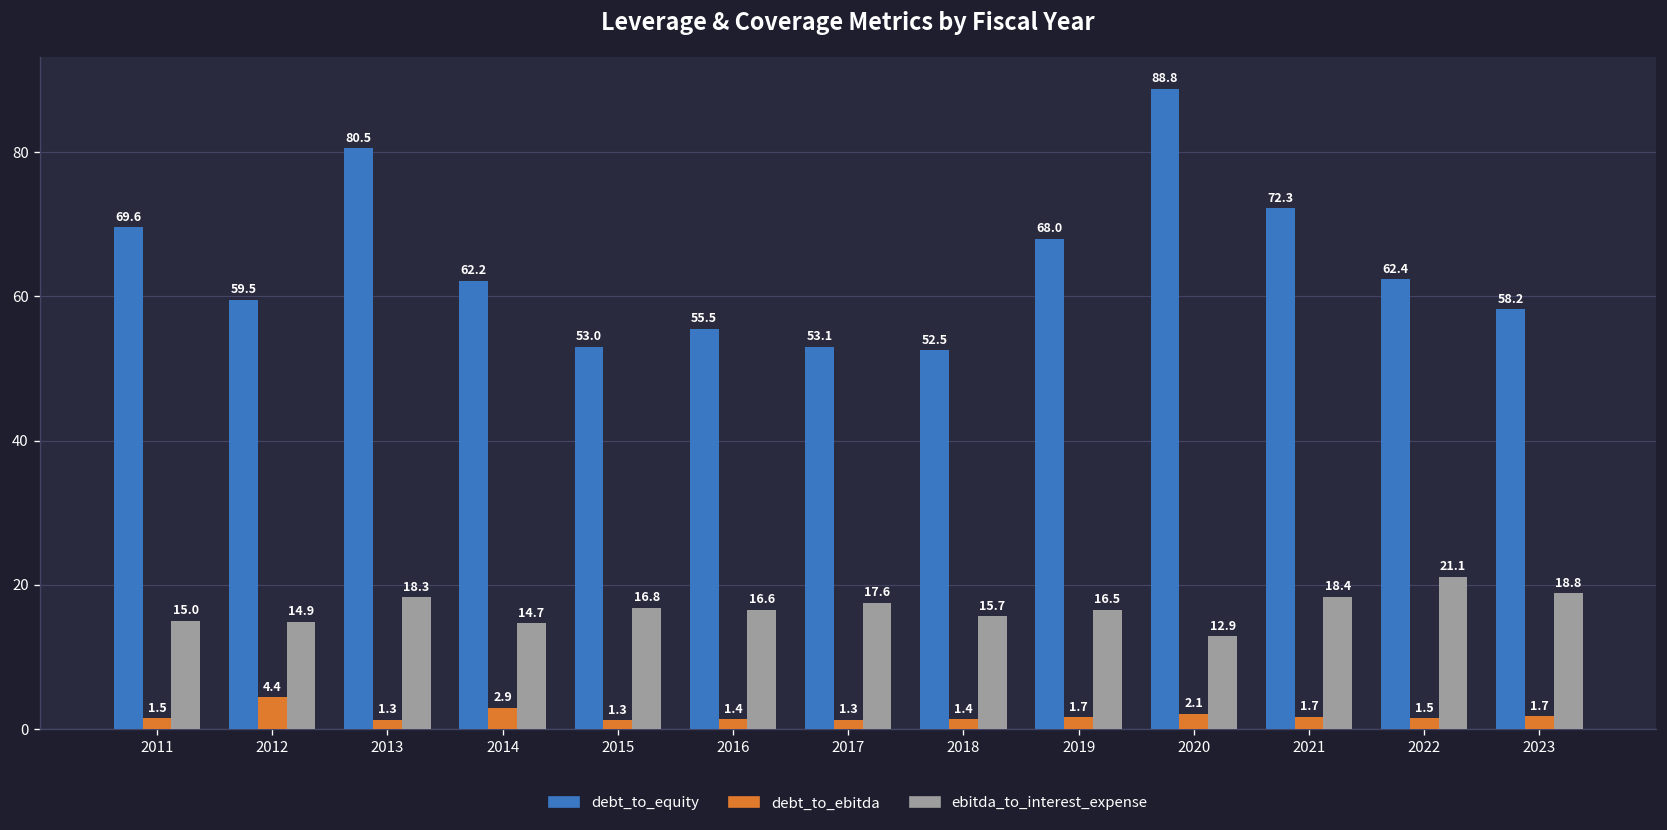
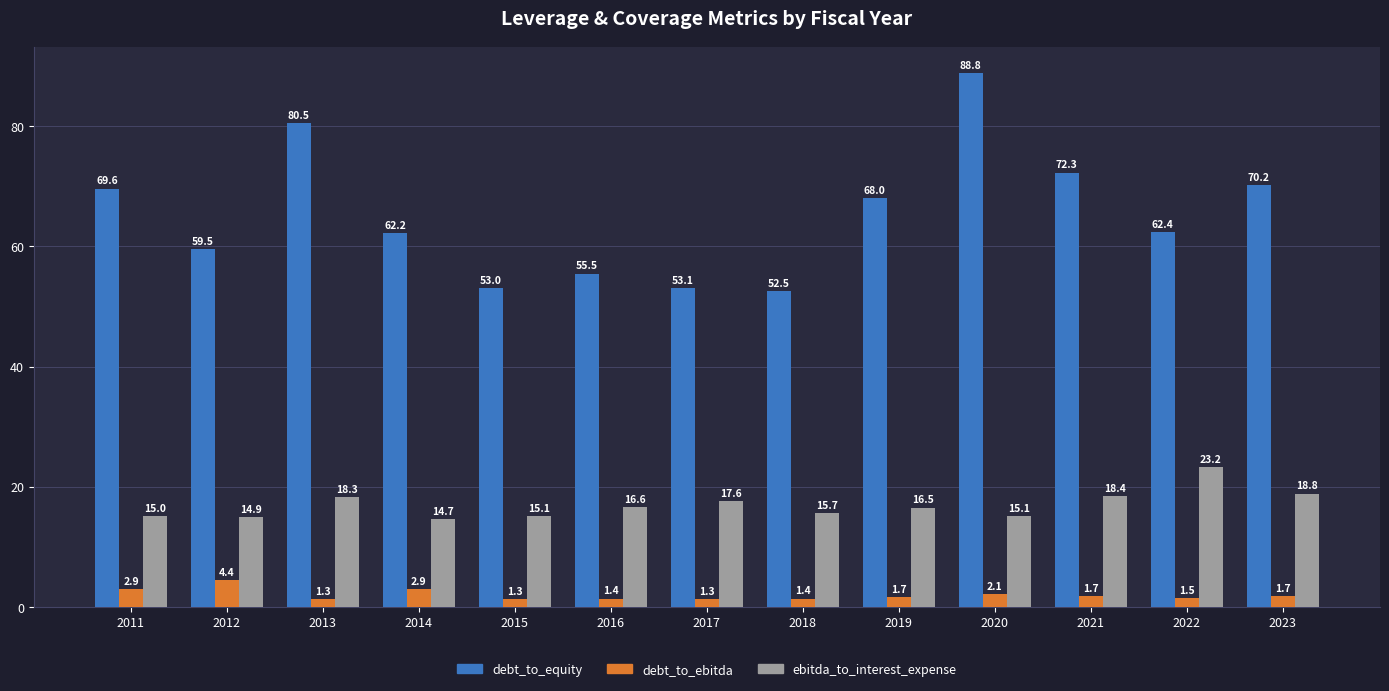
  {
    "debt_to_equity": {
      "2011": 69.6,
      "2012": 59.5,
      "2013": 80.5,
      "2014": 62.2,
      "2015": 53.0,
      "2016": 55.5,
      "2017": 53.1,
      "2018": 52.5,
      "2019": 68.0,
      "2020": 88.8,
      "2021": 72.3,
      "2022": 62.4,
-     "2023": 58.2
+     "2023": 70.2
    },
    "debt_to_ebitda": {
-     "2011": 1.5,
+     "2011": 2.9,
      "2012": 4.4,
      "2013": 1.3,
      "2014": 2.9,
      "2015": 1.3,
      "2016": 1.4,
      "2017": 1.3,
      "2018": 1.4,
      "2019": 1.7,
      "2020": 2.1,
      "2021": 1.7,
      "2022": 1.5,
      "2023": 1.7
    },
    "ebitda_to_interest_expense": {
      "2011": 15.0,
      "2012": 14.9,
      "2013": 18.3,
      "2014": 14.7,
-     "2015": 16.8,
+     "2015": 15.1,
      "2016": 16.6,
      "2017": 17.6,
      "2018": 15.7,
      "2019": 16.5,
-     "2020": 12.9,
+     "2020": 15.1,
      "2021": 18.4,
-     "2022": 21.1,
+     "2022": 23.2,
      "2023": 18.8
    }
  }
